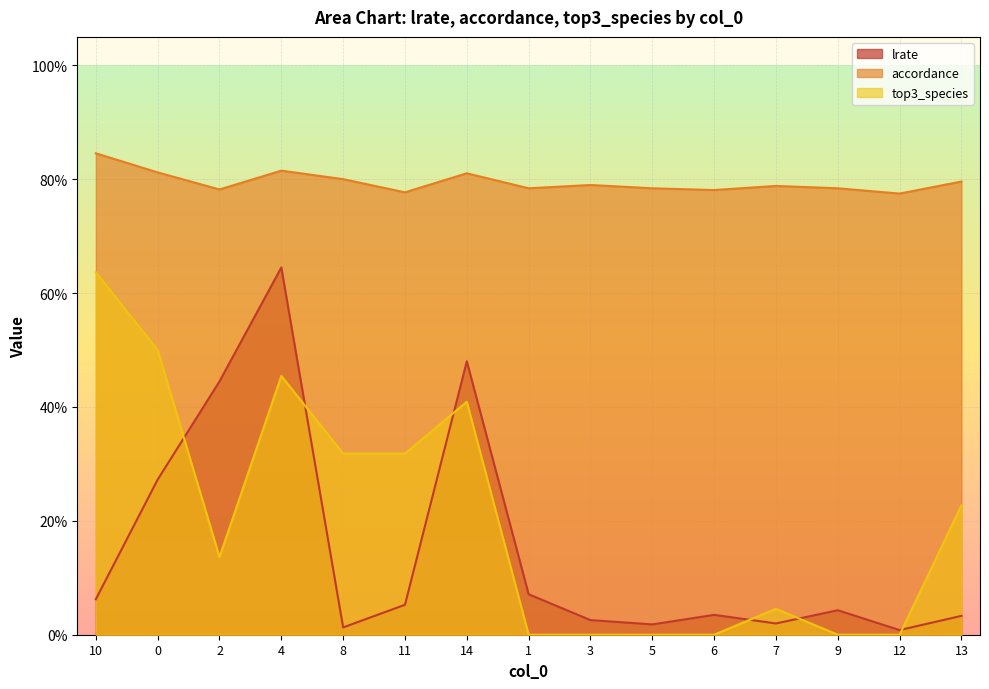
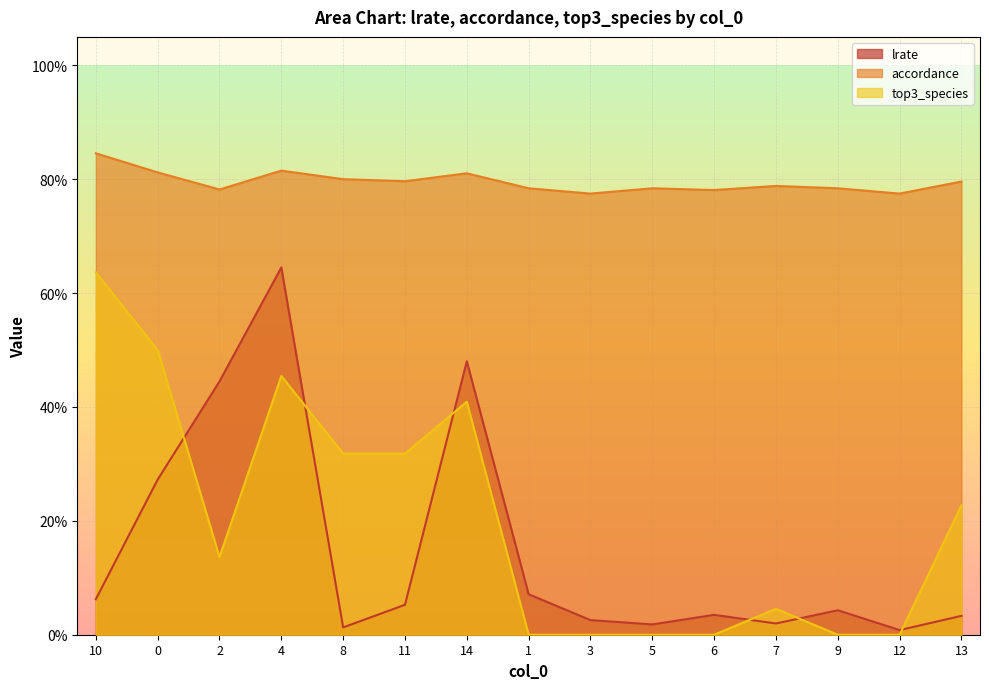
  {
    "lrate": {
      "10": "6%",
      "0": "27%",
      "2": "44%",
      "4": "64%",
      "8": "1%",
      "11": "5%",
      "14": "48%",
      "1": "7%",
      "3": "3%",
      "5": "2%",
      "6": "3%",
      "7": "2%",
      "9": "4%",
      "12": "1%",
      "13": "3%"
    },
    "accordance": {
      "10": "85%",
      "0": "81%",
      "2": "78%",
      "4": "82%",
      "8": "80%",
-     "11": "78%",
+     "11": "80%",
      "14": "81%",
      "1": "78%",
-     "3": "79%",
+     "3": "77%",
      "5": "78%",
      "6": "78%",
      "7": "79%",
      "9": "78%",
      "12": "77%",
      "13": "80%"
    },
    "top3_species": {
      "10": "64%",
      "0": "50%",
      "2": "14%",
      "4": "45%",
      "8": "32%",
      "11": "32%",
      "14": "41%",
      "1": "0%",
      "3": "0%",
      "5": "0%",
      "6": "0%",
      "7": "5%",
      "9": "0%",
      "12": "0%",
      "13": "23%"
    }
  }
